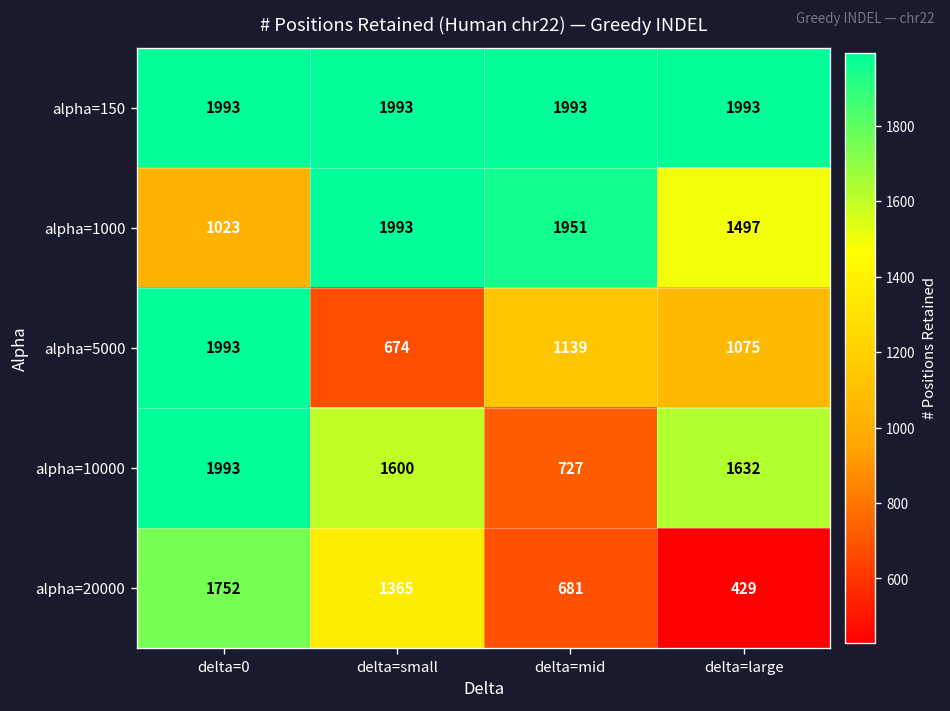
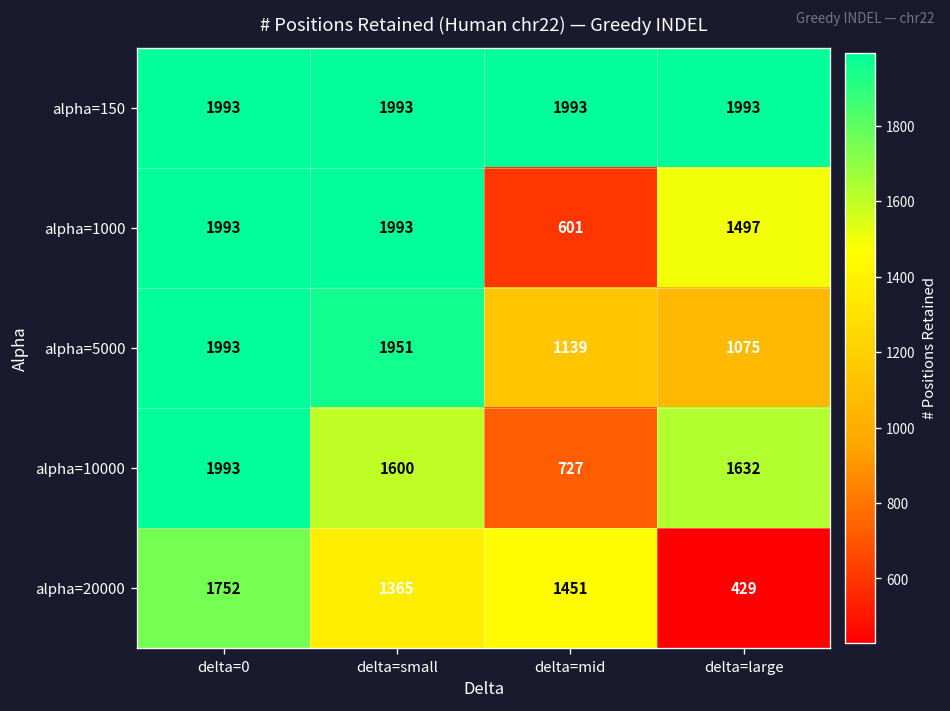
  {
    "alpha=150": {
      "delta=0": 1993,
      "delta=small": 1993,
      "delta=mid": 1993,
      "delta=large": 1993
    },
    "alpha=1000": {
-     "delta=0": 1023,
+     "delta=0": 1993,
      "delta=small": 1993,
-     "delta=mid": 1951,
+     "delta=mid": 601,
      "delta=large": 1497
    },
    "alpha=5000": {
      "delta=0": 1993,
-     "delta=small": 674,
+     "delta=small": 1951,
      "delta=mid": 1139,
      "delta=large": 1075
    },
    "alpha=10000": {
      "delta=0": 1993,
      "delta=small": 1600,
      "delta=mid": 727,
      "delta=large": 1632
    },
    "alpha=20000": {
      "delta=0": 1752,
      "delta=small": 1365,
-     "delta=mid": 681,
+     "delta=mid": 1451,
      "delta=large": 429
    }
  }
